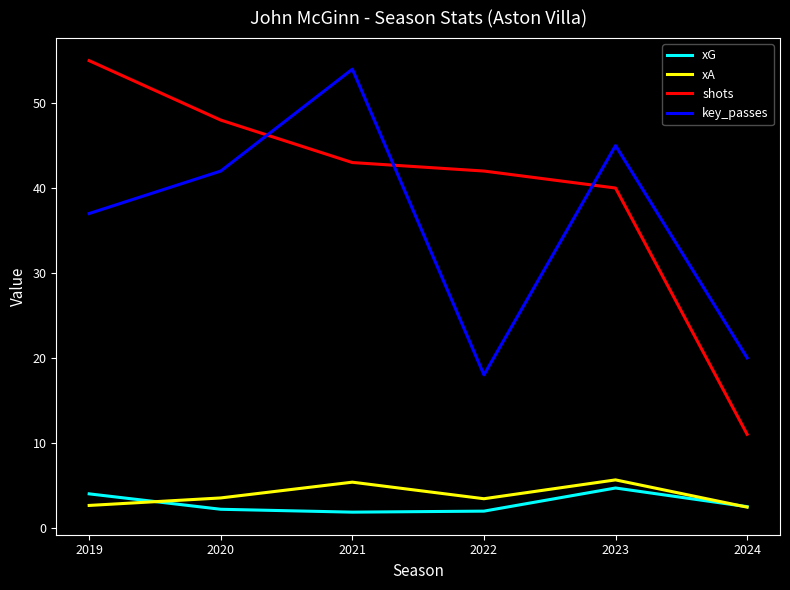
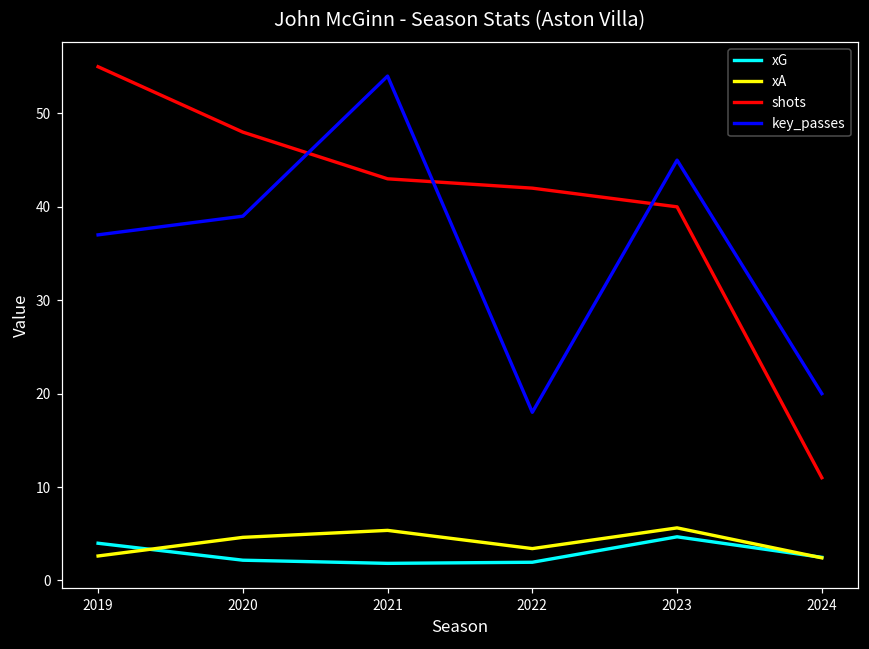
  {
    "xG": {
      "2019": 4,
      "2020": 2,
      "2021": 2,
      "2022": 2,
      "2023": 5
    },
    "xA": {
      "2019": 3,
-     "2020": 4,
+     "2020": 5,
      "2021": 5,
      "2022": 3,
      "2023": 6
    },
    "shots": {
      "2019": 55,
      "2020": 48,
      "2021": 43,
      "2022": 42,
      "2023": 40,
      "2024": 11
    },
    "key_passes": {
      "2019": 37,
-     "2020": 42,
+     "2020": 39,
      "2021": 54,
      "2022": 18,
      "2023": 45,
      "2024": 20
    }
  }
